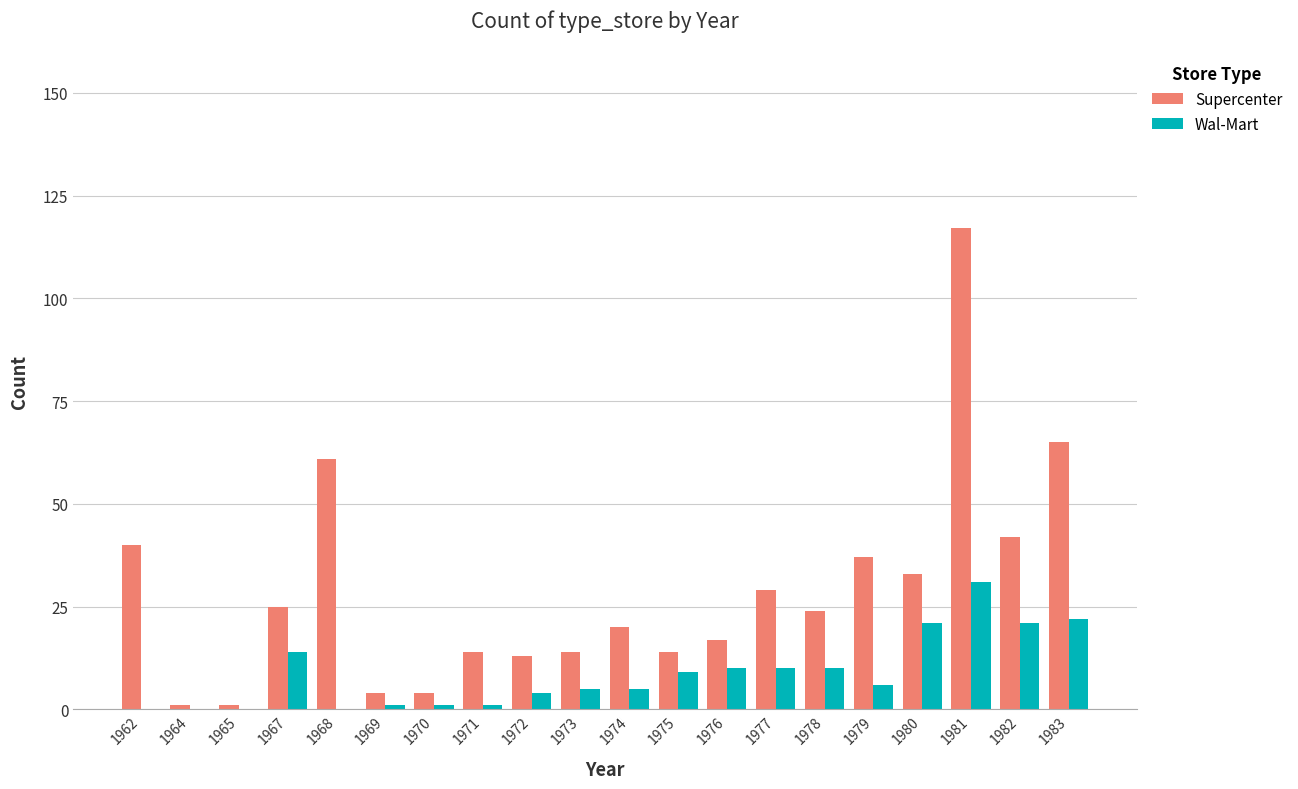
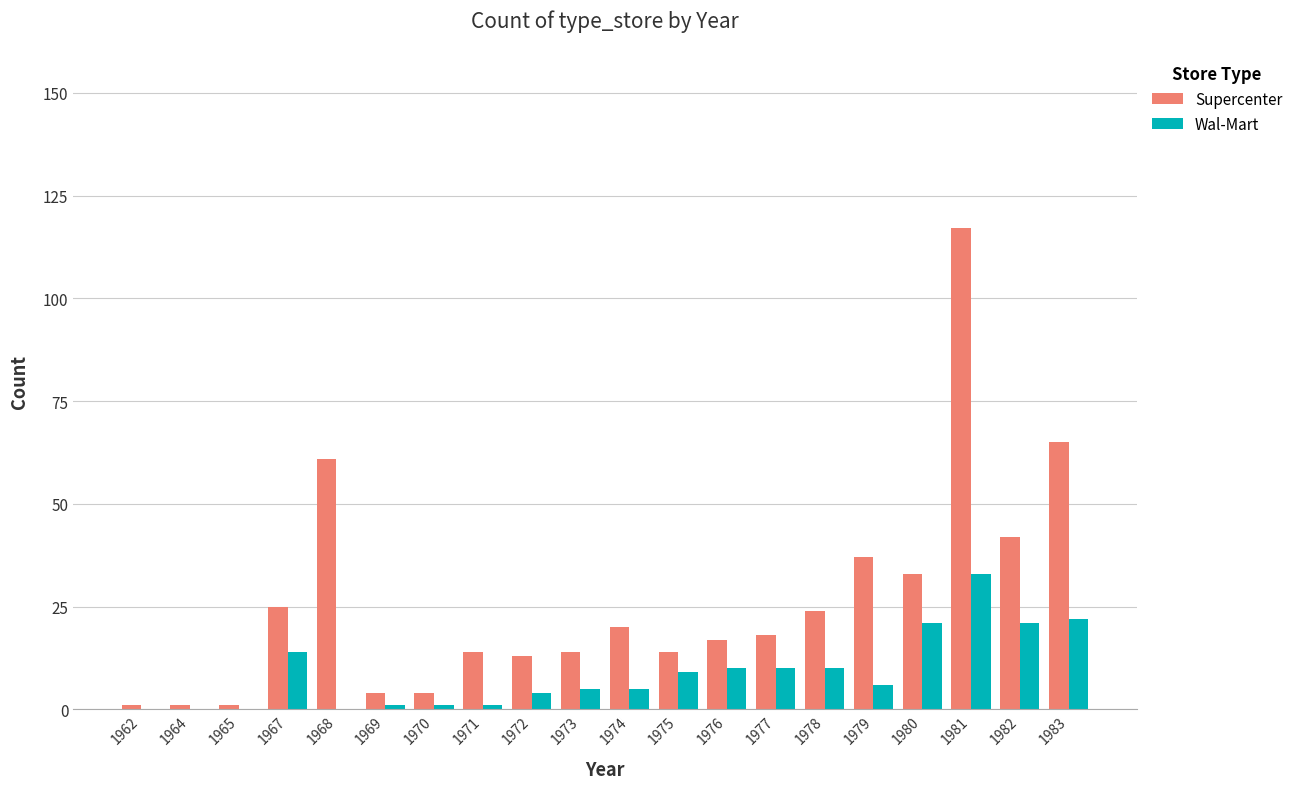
  {
    "Supercenter": {
-     "1962": 40,
+     "1962": 1,
      "1964": 1,
      "1965": 1,
      "1967": 25,
      "1968": 61,
      "1969": 4,
      "1970": 4,
      "1971": 14,
      "1972": 13,
      "1973": 14,
      "1974": 20,
      "1975": 14,
      "1976": 17,
-     "1977": 29,
+     "1977": 18,
      "1978": 24,
      "1979": 37,
      "1980": 33,
      "1981": 117,
      "1982": 42,
      "1983": 65
    },
    "Wal-Mart": {
      "1962": 0,
      "1964": 0,
      "1965": 0,
      "1967": 14,
      "1968": 0,
      "1969": 1,
      "1970": 1,
      "1971": 1,
      "1972": 4,
      "1973": 5,
      "1974": 5,
      "1975": 9,
      "1976": 10,
      "1977": 10,
      "1978": 10,
      "1979": 6,
      "1980": 21,
-     "1981": 31,
+     "1981": 33,
      "1982": 21,
      "1983": 22
    }
  }
